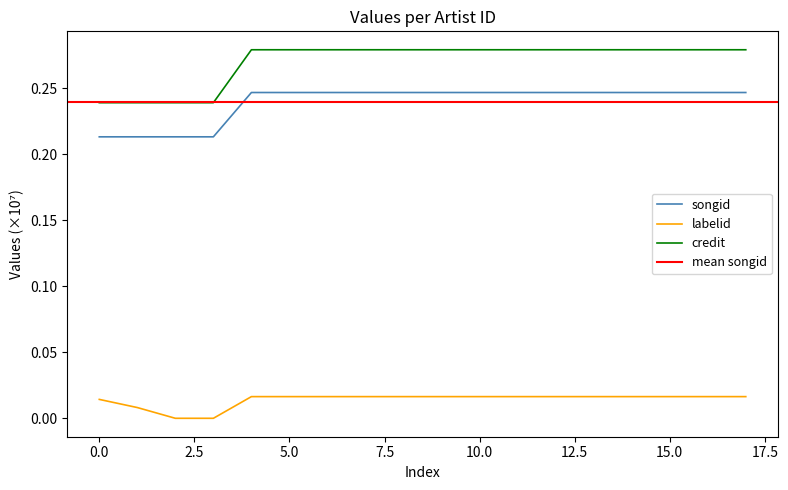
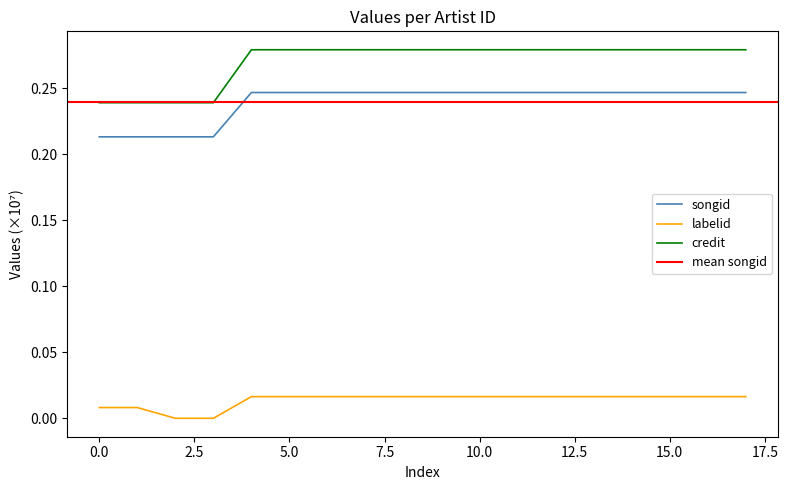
  {
    "songid": {
      "0.0": 0.213,
      "5.0": 0.247,
      "10.0": 0.247,
      "15.0": 0.247
    },
    "labelid": {
-     "0.0": 0.014,
+     "0.0": 0.008,
      "5.0": 0.016,
      "10.0": 0.016,
      "15.0": 0.016
    },
    "credit": {
      "0.0": 0.239,
      "5.0": 0.279,
      "10.0": 0.279,
      "15.0": 0.279
    }
  }
